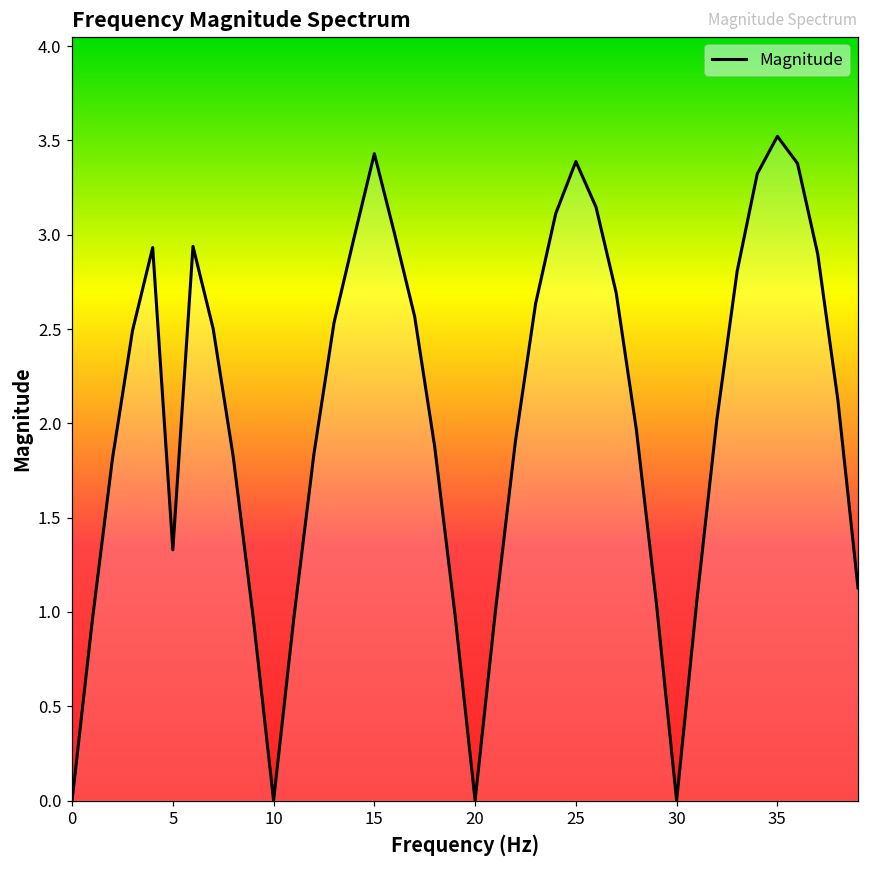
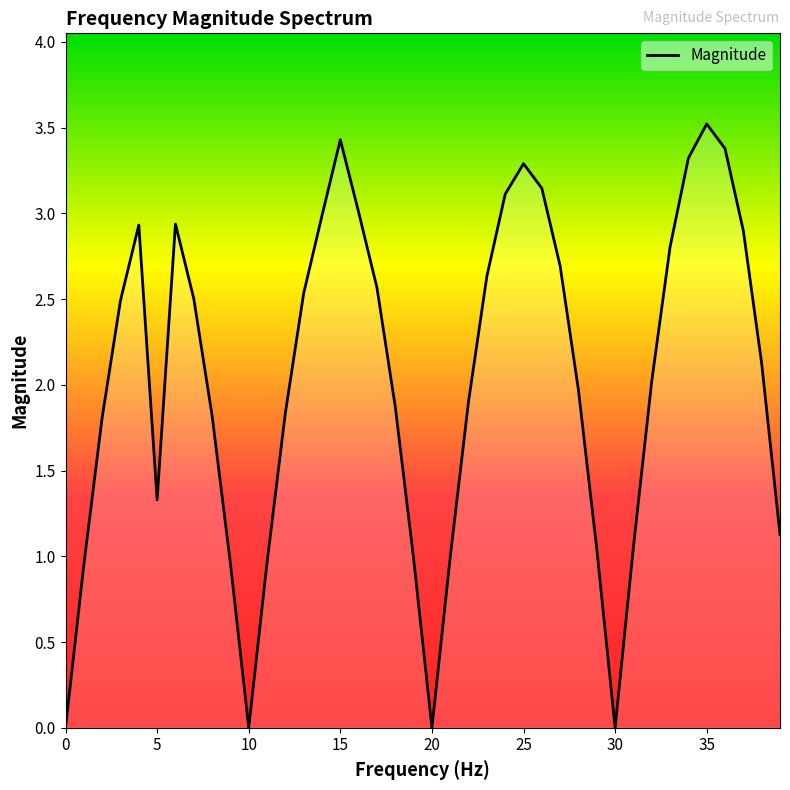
  {
    "0": 0.00,
    "5": 1.33,
    "10": 0.00,
    "15": 3.43,
    "20": 0.00,
-   "25": 3.39,
+   "25": 3.29,
    "30": 0.00,
    "35": 3.52
  }
